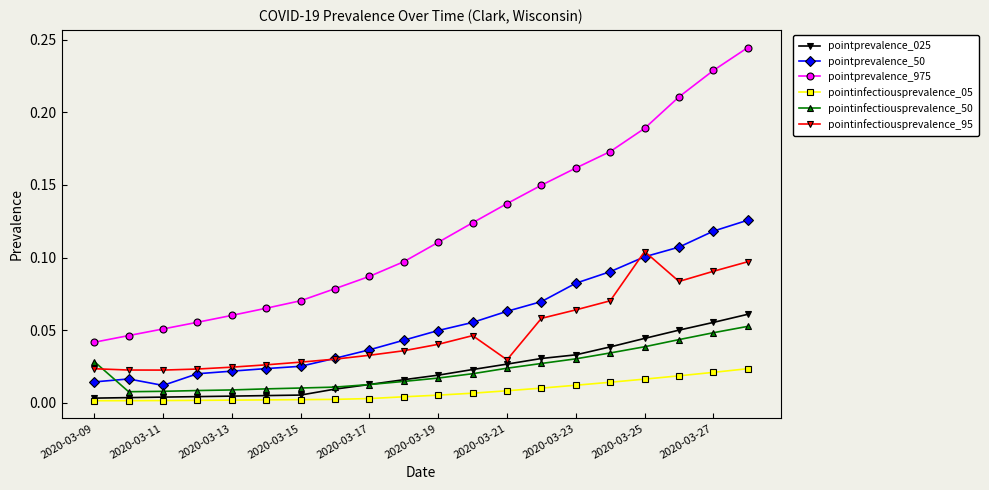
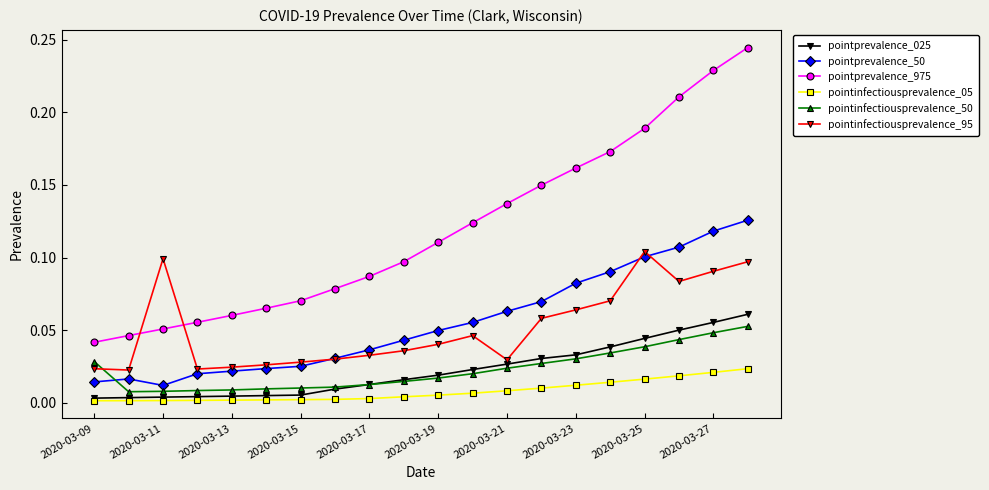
  {
    "pointprevalence_025": {
      "2020-03-09": 0.003,
      "2020-03-11": 0.004,
      "2020-03-13": 0.005,
      "2020-03-15": 0.005,
      "2020-03-19": 0.019,
      "2020-03-21": 0.027,
      "2020-03-23": 0.033,
      "2020-03-25": 0.044,
      "2020-03-27": 0.055
    },
    "pointprevalence_50": {
      "2020-03-09": 0.014,
      "2020-03-11": 0.012,
      "2020-03-13": 0.022,
      "2020-03-15": 0.025,
      "2020-03-17": 0.037,
      "2020-03-19": 0.050,
      "2020-03-21": 0.063,
      "2020-03-23": 0.082,
      "2020-03-25": 0.101,
      "2020-03-27": 0.118
    },
    "pointprevalence_975": {
      "2020-03-09": 0.042,
      "2020-03-11": 0.051,
      "2020-03-13": 0.060,
      "2020-03-15": 0.070,
      "2020-03-17": 0.087,
      "2020-03-19": 0.111,
      "2020-03-21": 0.137,
      "2020-03-23": 0.162,
      "2020-03-25": 0.189,
      "2020-03-27": 0.229
    },
    "pointinfectiousprevalence_05": {
      "2020-03-09": 0.002,
      "2020-03-11": 0.002,
      "2020-03-13": 0.002,
      "2020-03-15": 0.002,
      "2020-03-17": 0.003,
      "2020-03-19": 0.005,
      "2020-03-21": 0.008,
      "2020-03-23": 0.012,
      "2020-03-25": 0.016,
      "2020-03-27": 0.021
    },
    "pointinfectiousprevalence_50": {
      "2020-03-09": 0.028,
      "2020-03-11": 0.008,
      "2020-03-13": 0.009,
      "2020-03-15": 0.010,
      "2020-03-19": 0.017,
      "2020-03-21": 0.024,
      "2020-03-23": 0.030,
      "2020-03-25": 0.039,
      "2020-03-27": 0.048
    },
    "pointinfectiousprevalence_95": {
      "2020-03-09": 0.024,
-     "2020-03-11": 0.023,
+     "2020-03-11": 0.099,
      "2020-03-13": 0.025,
      "2020-03-15": 0.028,
      "2020-03-17": 0.033,
      "2020-03-19": 0.040,
      "2020-03-21": 0.030,
      "2020-03-23": 0.064,
      "2020-03-25": 0.104,
      "2020-03-27": 0.091
    }
  }
